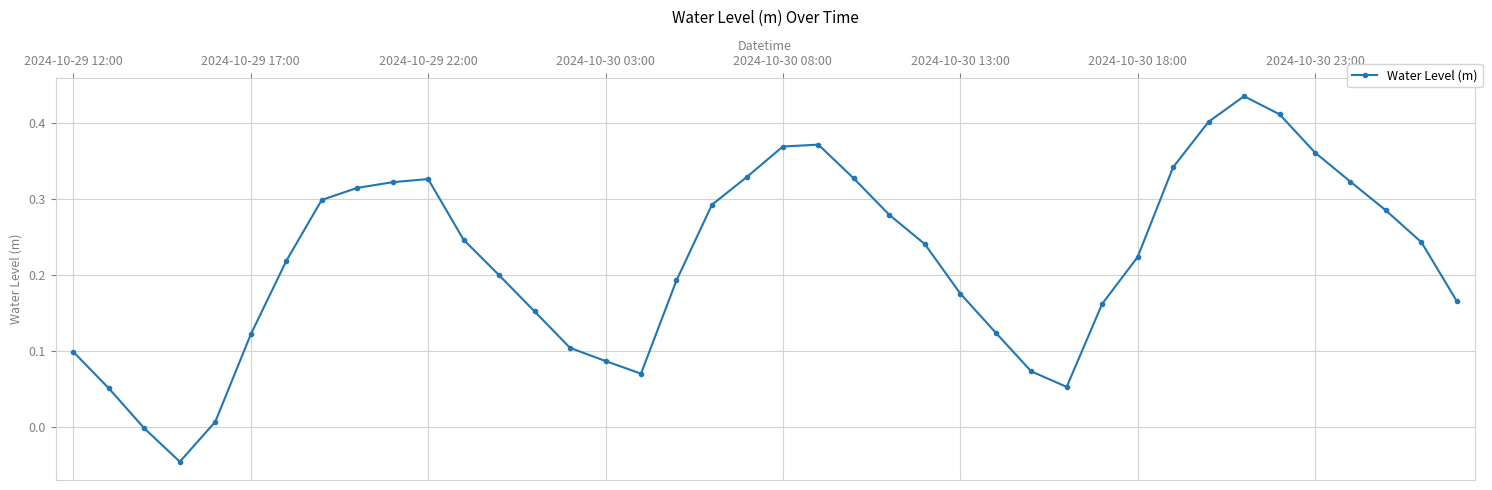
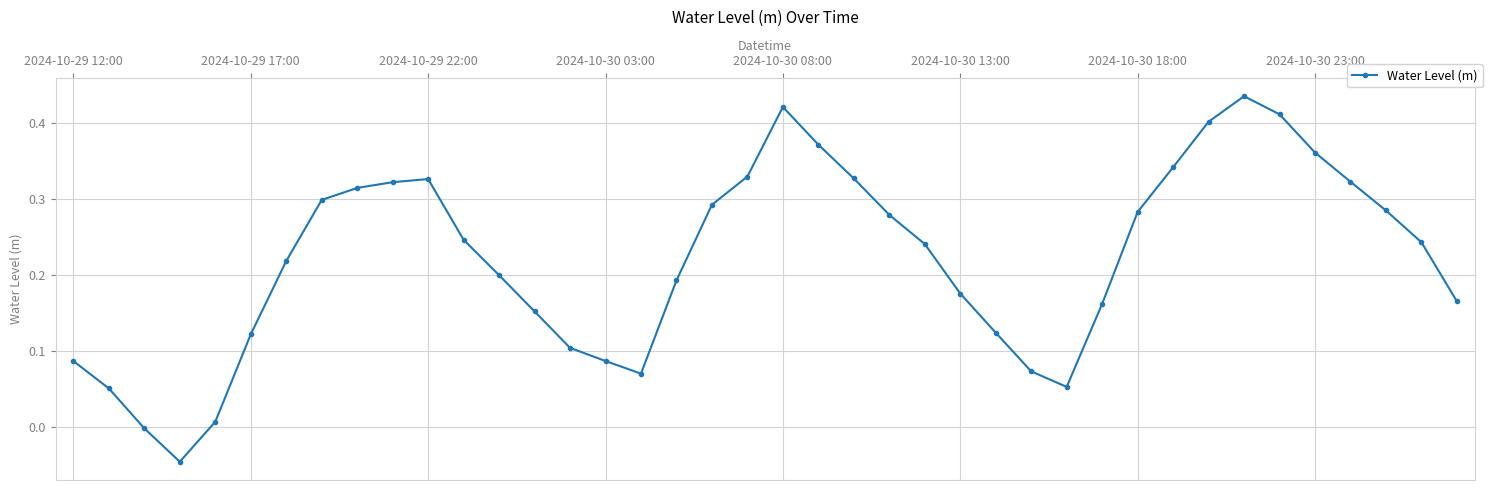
  {
-   "2024-10-29 12:00": 0.10,
+   "2024-10-29 12:00": 0.09,
    "2024-10-29 17:00": 0.12,
    "2024-10-29 22:00": 0.33,
    "2024-10-30 03:00": 0.09,
-   "2024-10-30 08:00": 0.37,
+   "2024-10-30 08:00": 0.42,
    "2024-10-30 13:00": 0.18,
-   "2024-10-30 18:00": 0.22,
+   "2024-10-30 18:00": 0.28,
    "2024-10-30 23:00": 0.36
  }
